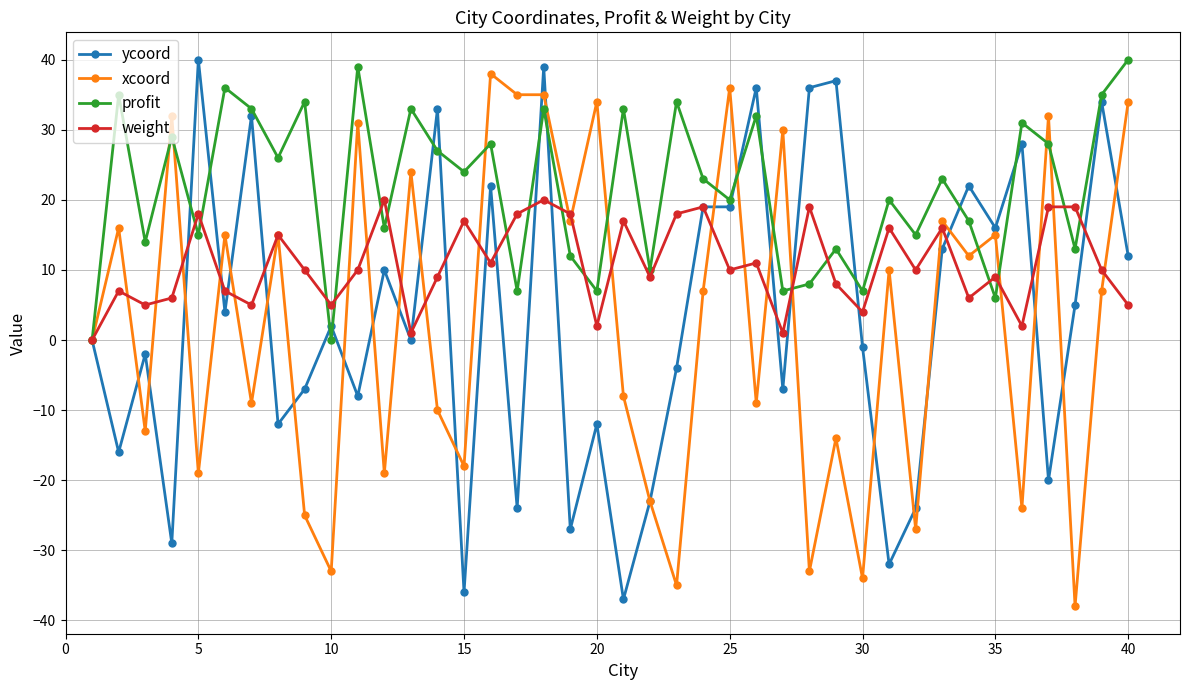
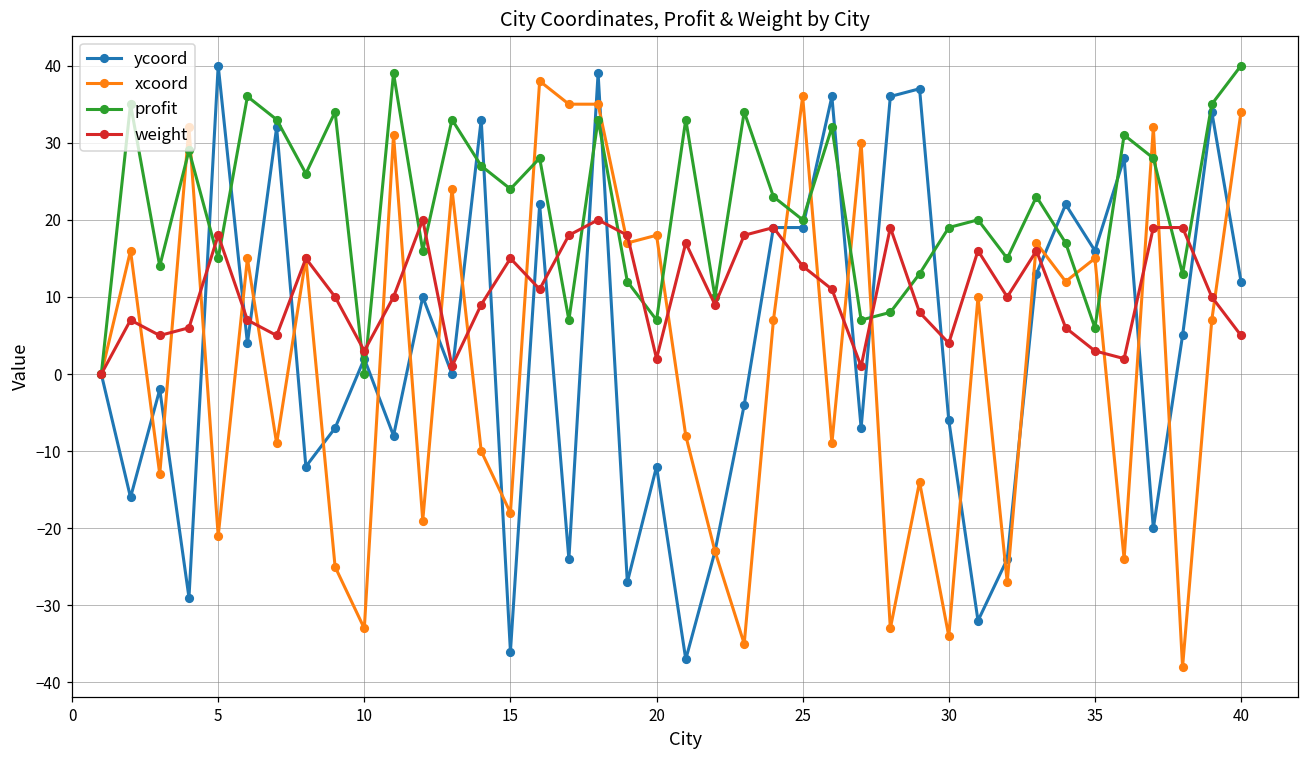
  {
    "ycoord": {
      "5": 40,
      "10": 2,
      "15": -36,
      "20": -12,
      "25": 19,
-     "30": -1,
+     "30": -6,
      "35": 16,
      "40": 12
    },
    "xcoord": {
-     "5": -19,
+     "5": -21,
      "10": -33,
      "15": -18,
-     "20": 34,
+     "20": 18,
      "25": 36,
      "30": -34,
      "35": 15,
      "40": 34
    },
    "profit": {
      "5": 15,
      "10": 0,
      "15": 24,
      "20": 7,
      "25": 20,
-     "30": 7,
+     "30": 19,
      "35": 6,
      "40": 40
    },
    "weight": {
      "5": 18,
-     "10": 5,
-     "15": 17,
+     "10": 3,
+     "15": 15,
      "20": 2,
-     "25": 10,
+     "25": 14,
      "30": 4,
-     "35": 9,
+     "35": 3,
      "40": 5
    }
  }
